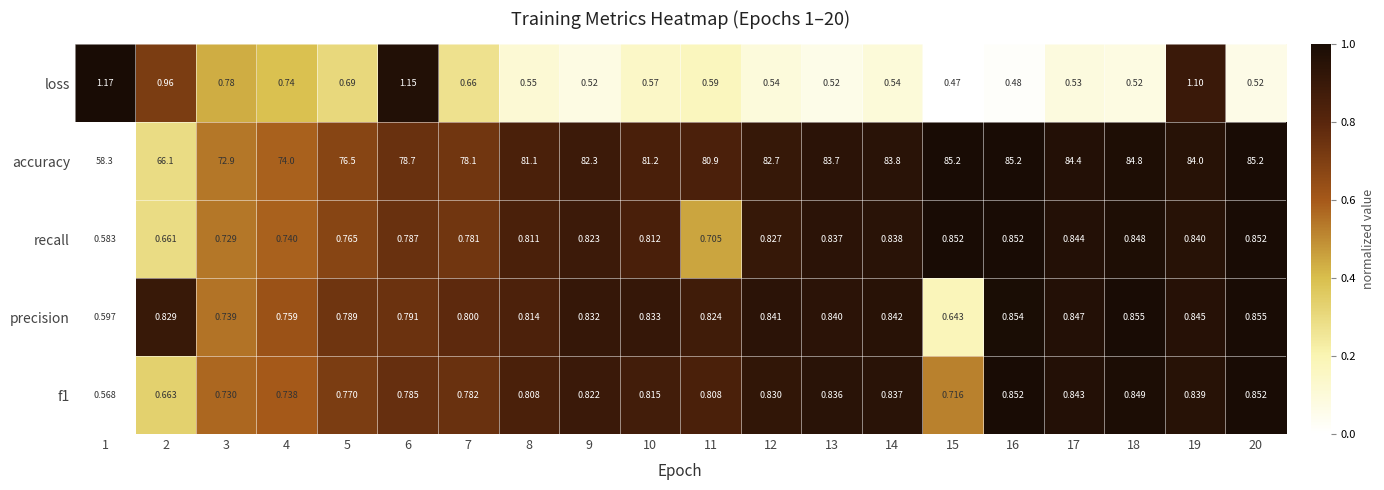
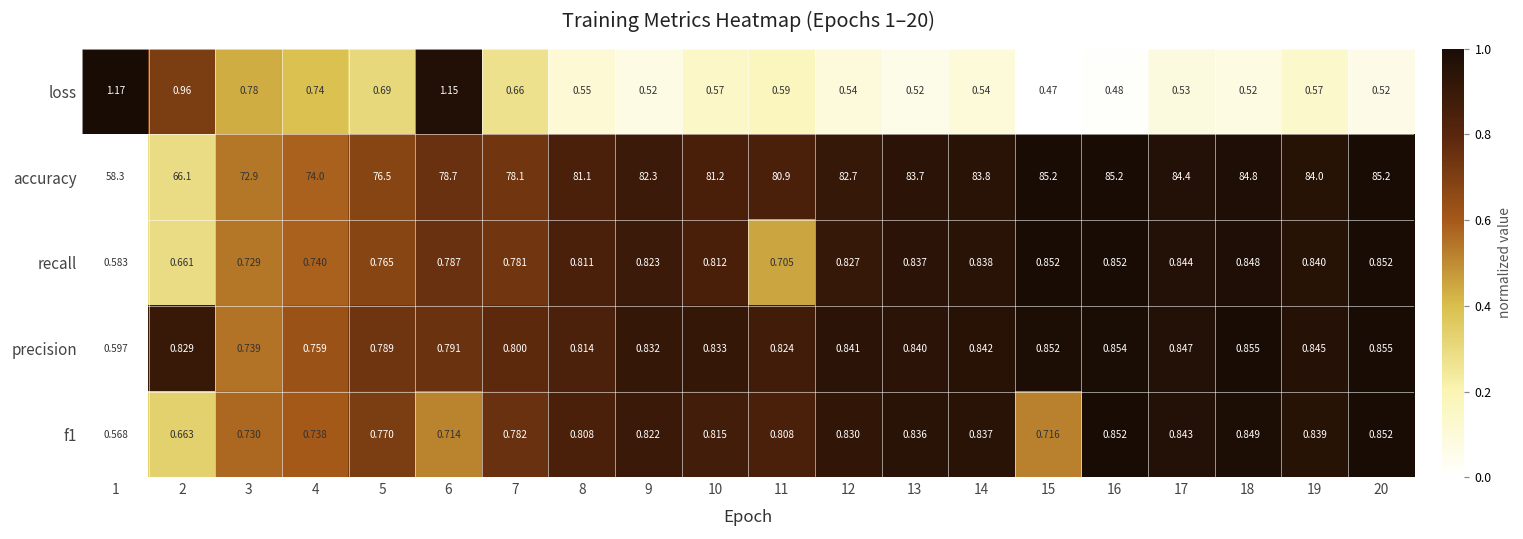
  {
    "loss": {
      "1": 1.17,
      "2": 0.96,
      "3": 0.78,
      "4": 0.74,
      "5": 0.69,
      "6": 1.15,
      "7": 0.66,
      "8": 0.55,
      "9": 0.52,
      "10": 0.57,
      "11": 0.59,
      "12": 0.54,
      "13": 0.52,
      "14": 0.54,
      "15": 0.47,
      "16": 0.48,
      "17": 0.53,
      "18": 0.52,
-     "19": 1.10,
+     "19": 0.57,
      "20": 0.52
    },
    "accuracy": {
      "1": 58.3,
      "2": 66.1,
      "3": 72.9,
      "4": 74.0,
      "5": 76.5,
      "6": 78.7,
      "7": 78.1,
      "8": 81.1,
      "9": 82.3,
      "10": 81.2,
      "11": 80.9,
      "12": 82.7,
      "13": 83.7,
      "14": 83.8,
      "15": 85.2,
      "16": 85.2,
      "17": 84.4,
      "18": 84.8,
      "19": 84.0,
      "20": 85.2
    },
    "recall": {
      "1": 0.583,
      "2": 0.661,
      "3": 0.729,
      "4": 0.740,
      "5": 0.765,
      "6": 0.787,
      "7": 0.781,
      "8": 0.811,
      "9": 0.823,
      "10": 0.812,
      "11": 0.705,
      "12": 0.827,
      "13": 0.837,
      "14": 0.838,
      "15": 0.852,
      "16": 0.852,
      "17": 0.844,
      "18": 0.848,
      "19": 0.840,
      "20": 0.852
    },
    "precision": {
      "1": 0.597,
      "2": 0.829,
      "3": 0.739,
      "4": 0.759,
      "5": 0.789,
      "6": 0.791,
      "7": 0.800,
      "8": 0.814,
      "9": 0.832,
      "10": 0.833,
      "11": 0.824,
      "12": 0.841,
      "13": 0.840,
      "14": 0.842,
-     "15": 0.643,
+     "15": 0.852,
      "16": 0.854,
      "17": 0.847,
      "18": 0.855,
      "19": 0.845,
      "20": 0.855
    },
    "f1": {
      "1": 0.568,
      "2": 0.663,
      "3": 0.730,
      "4": 0.738,
      "5": 0.770,
-     "6": 0.785,
+     "6": 0.714,
      "7": 0.782,
      "8": 0.808,
      "9": 0.822,
      "10": 0.815,
      "11": 0.808,
      "12": 0.830,
      "13": 0.836,
      "14": 0.837,
      "15": 0.716,
      "16": 0.852,
      "17": 0.843,
      "18": 0.849,
      "19": 0.839,
      "20": 0.852
    }
  }
